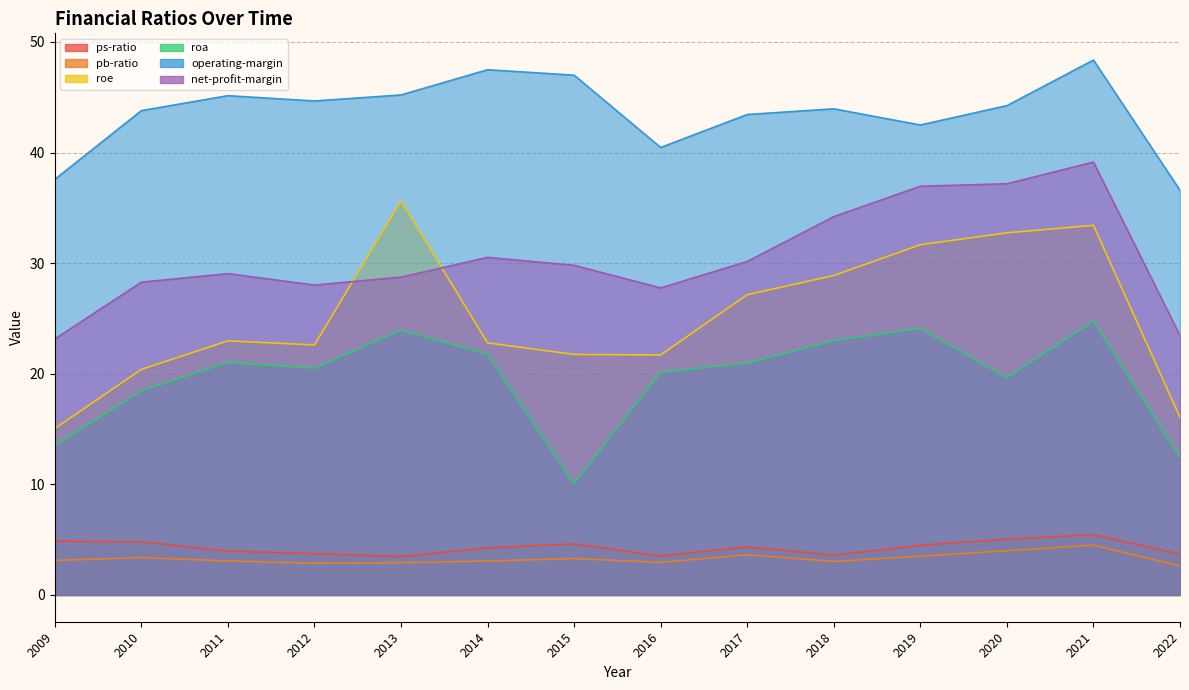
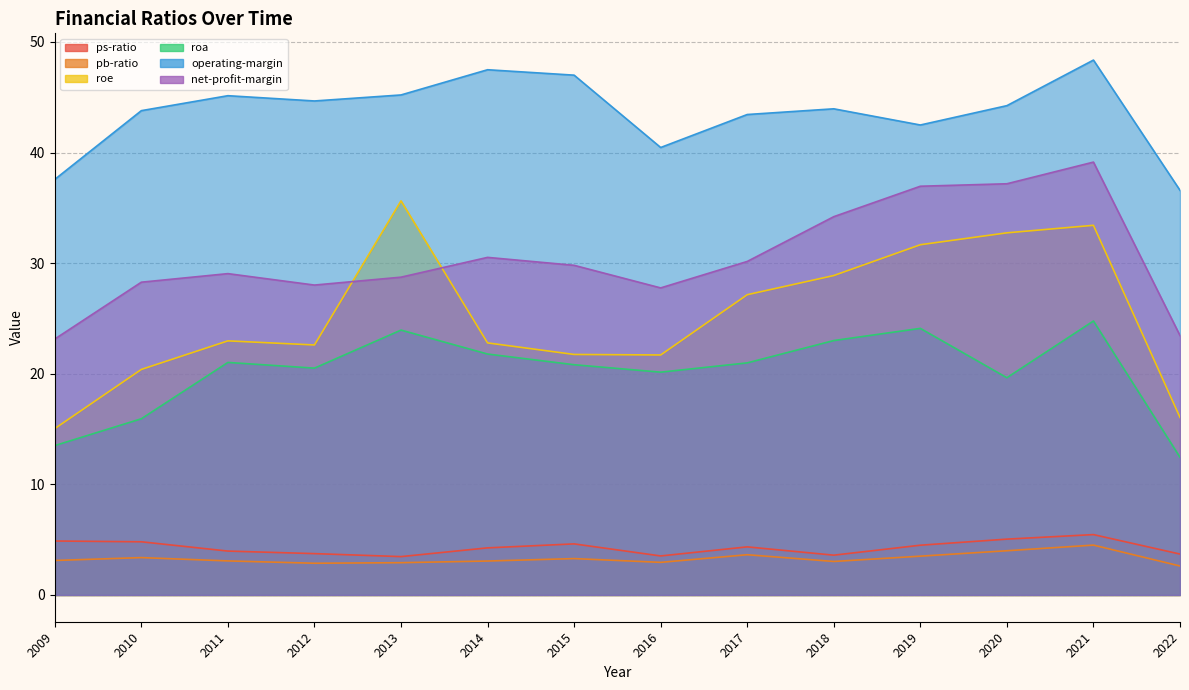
  {
    "roe": {
      "2009": 15.0,
      "2010": 20.4,
      "2011": 23.0,
      "2012": 22.6,
      "2013": 35.6,
      "2014": 22.8,
      "2015": 21.7,
      "2016": 21.7,
      "2017": 27.1,
      "2018": 28.9,
      "2019": 31.7,
      "2020": 32.7,
      "2021": 33.4,
      "2022": 16.1
    },
    "roa": {
      "2009": 13.5,
-     "2010": 18.5,
+     "2010": 15.9,
      "2011": 21.0,
      "2012": 20.5,
      "2013": 23.9,
      "2014": 21.8,
-     "2015": 10.1,
+     "2015": 20.8,
      "2016": 20.1,
      "2017": 21.0,
      "2018": 23.0,
      "2019": 24.1,
      "2020": 19.6,
      "2021": 24.8,
      "2022": 12.5
    },
    "operating-margin": {
      "2009": 37.6,
      "2010": 43.8,
      "2011": 45.1,
      "2012": 44.7,
      "2013": 45.2,
      "2014": 47.5,
      "2015": 47.0,
      "2016": 40.5,
      "2017": 43.4,
      "2018": 44.0,
      "2019": 42.5,
      "2020": 44.2,
      "2021": 48.4,
      "2022": 36.6
    },
    "net-profit-margin": {
      "2009": 23.1,
      "2010": 28.3,
      "2011": 29.1,
      "2012": 28.0,
      "2013": 28.7,
      "2014": 30.5,
      "2015": 29.8,
      "2016": 27.8,
      "2017": 30.2,
      "2018": 34.2,
      "2019": 37.0,
      "2020": 37.2,
      "2021": 39.1,
      "2022": 23.5
    }
  }
